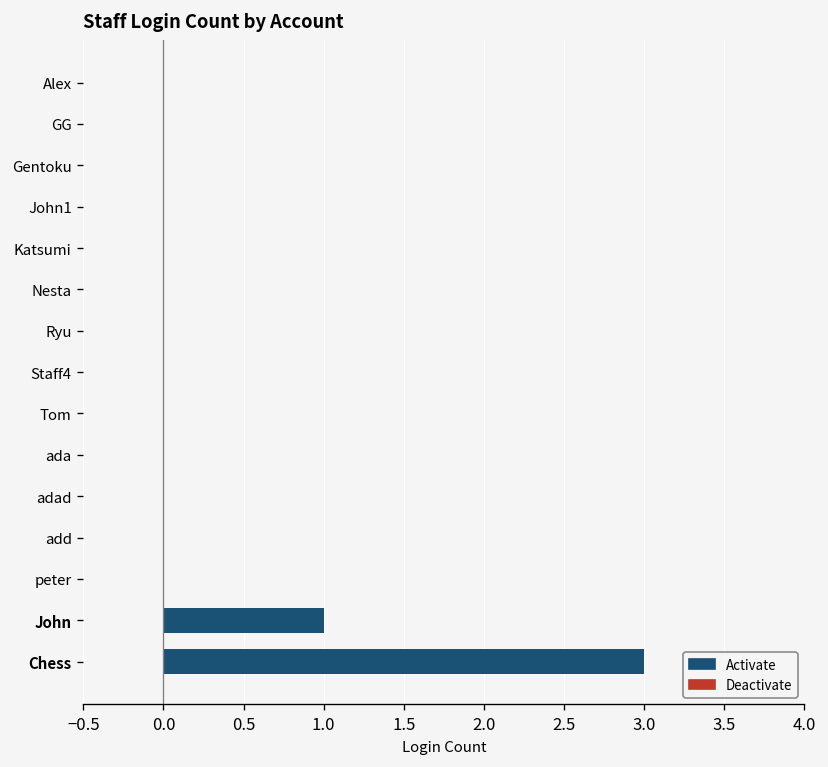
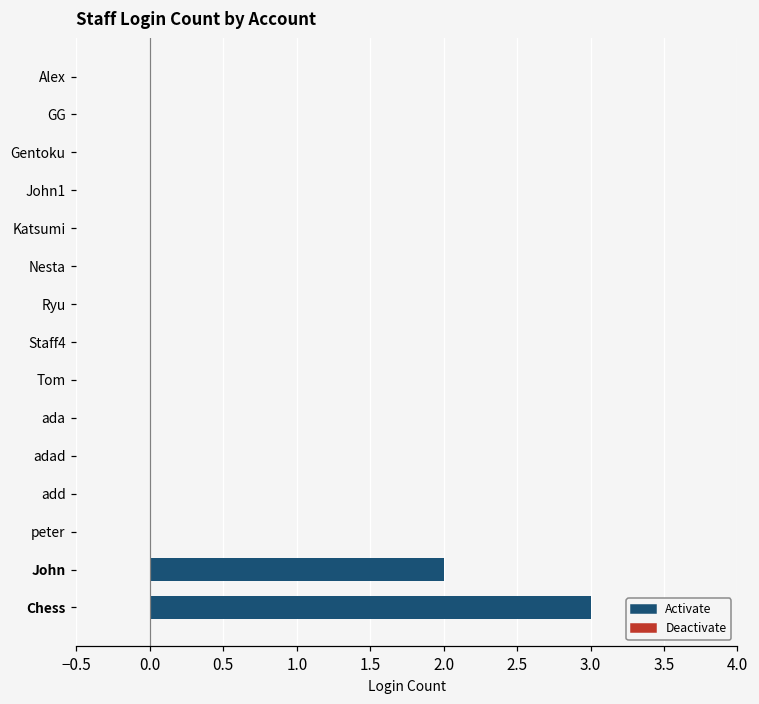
  {
    "Alex": 0,
    "GG": 0,
    "Gentoku": 0,
    "John1": 0,
    "Katsumi": 0,
    "Nesta": 0,
    "Ryu": 0,
    "Staff4": 0,
    "Tom": 0,
    "ada": 0,
    "adad": 0,
    "add": 0,
    "peter": 0,
-   "John": 1,
+   "John": 2,
    "Chess": 3
  }
